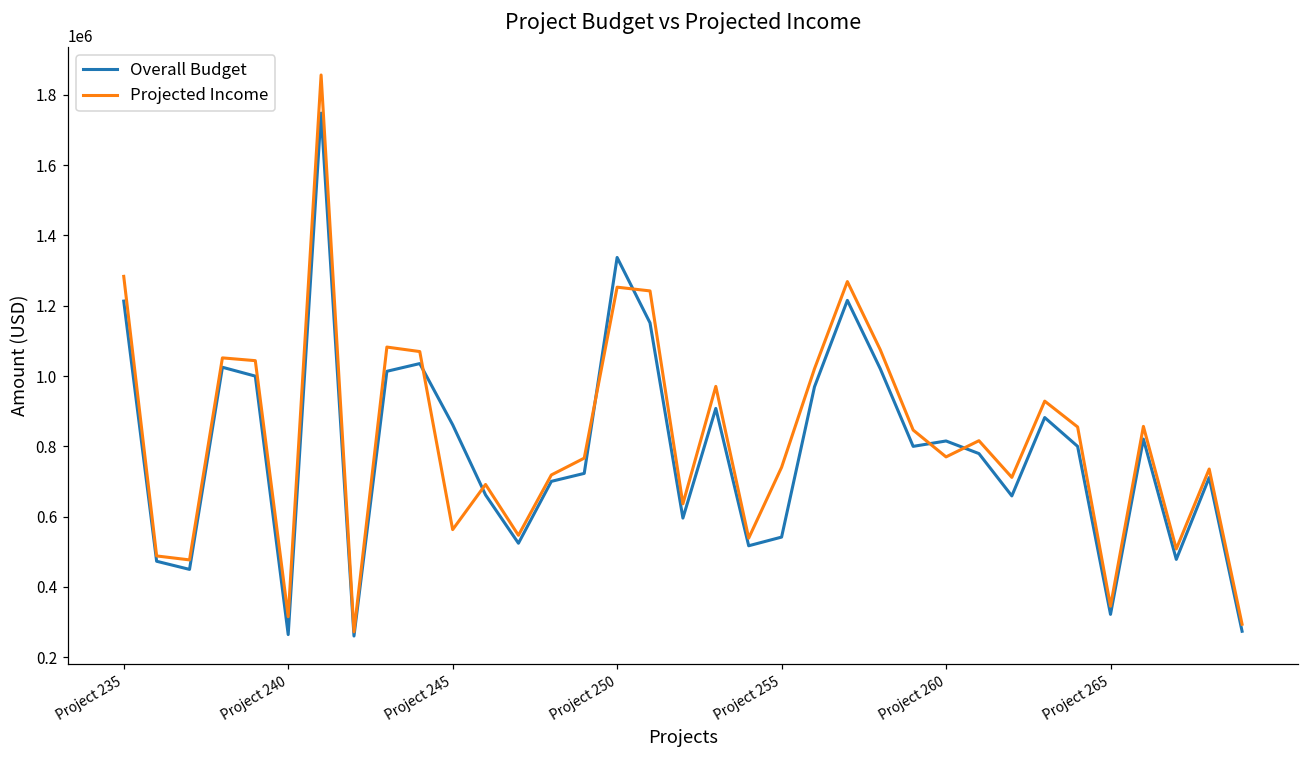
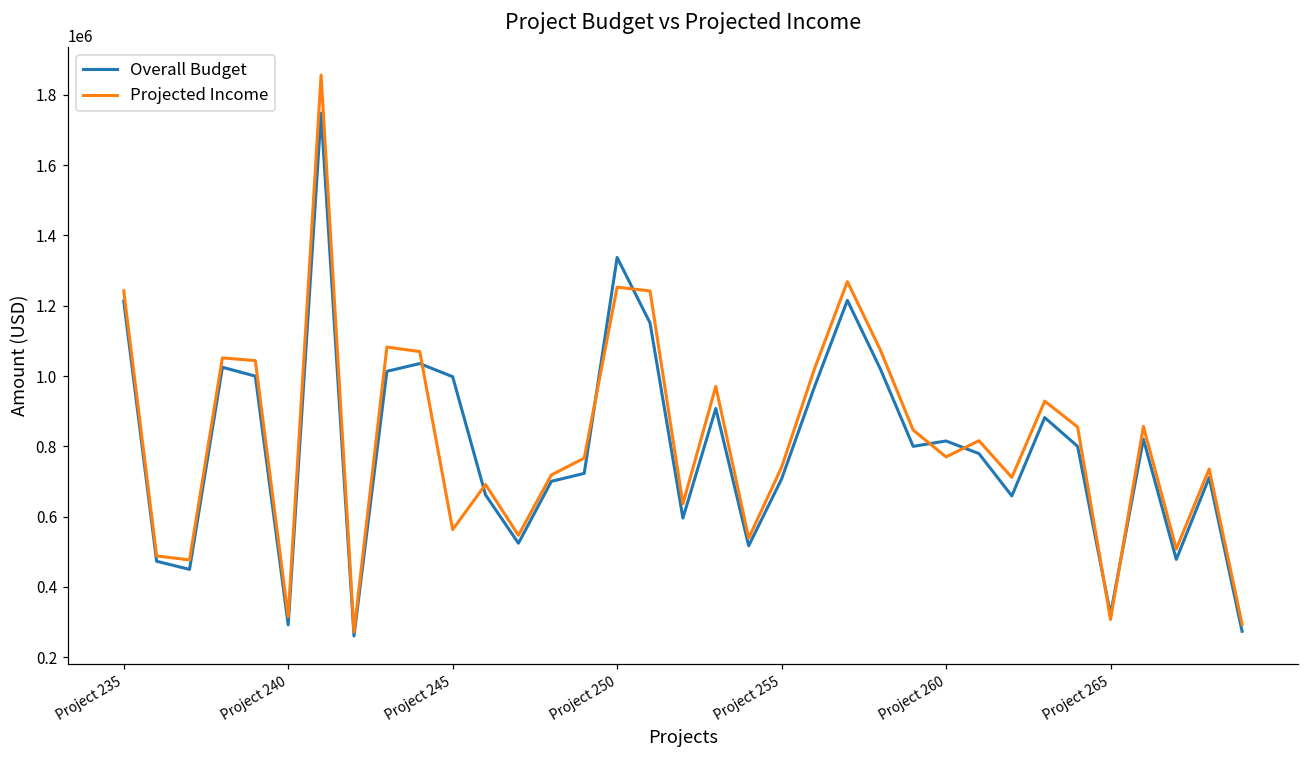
  {
    "Overall Budget": {
      "Project 235": 1210000,
-     "Project 240": 260000,
-     "Project 245": 860000,
+     "Project 240": 290000,
+     "Project 245": 1000000,
      "Project 250": 1340000,
-     "Project 255": 540000,
+     "Project 255": 710000,
      "Project 260": 820000,
      "Project 265": 320000
    },
    "Projected Income": {
-     "Project 235": 1280000,
+     "Project 235": 1240000,
      "Project 240": 320000,
      "Project 245": 560000,
      "Project 250": 1250000,
      "Project 255": 740000,
      "Project 260": 770000,
-     "Project 265": 350000
+     "Project 265": 310000
    }
  }
